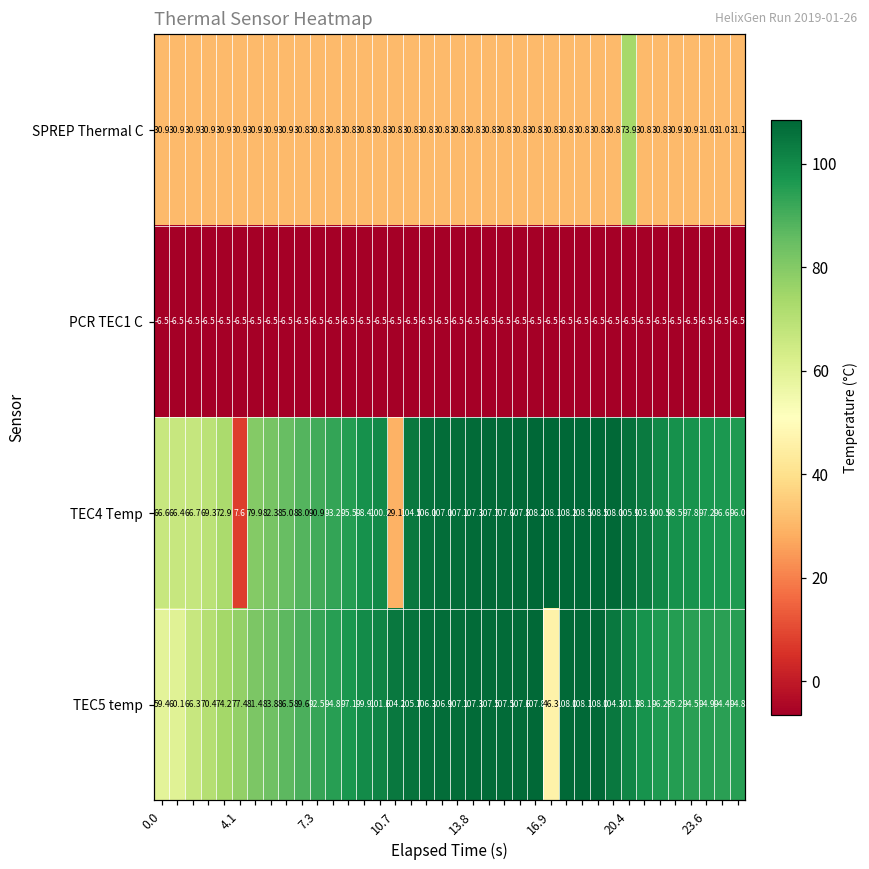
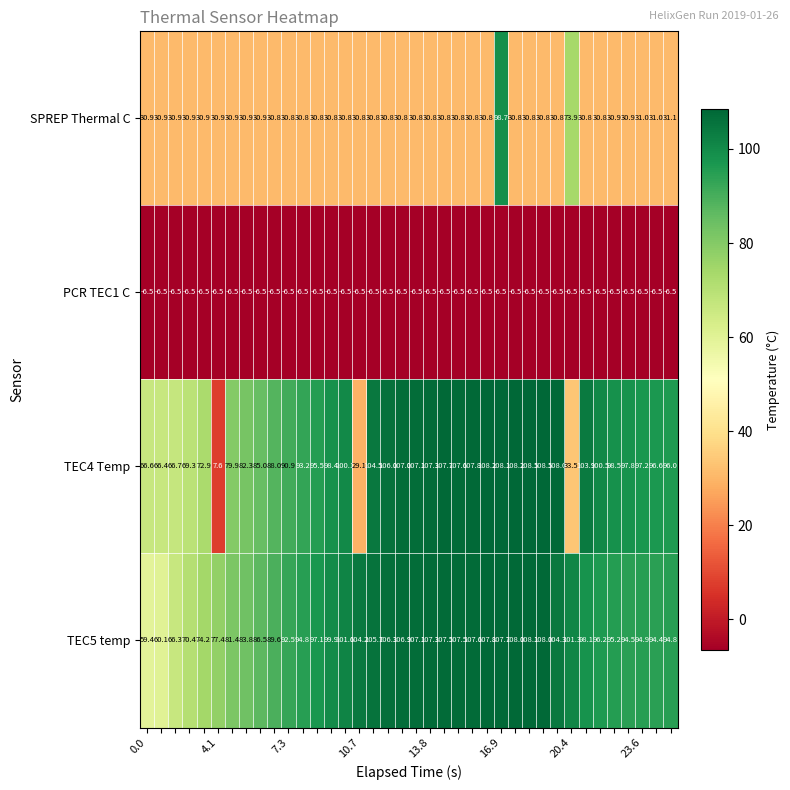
  {
    "SPREP Thermal C": {
      "0.0": 30.9,
      "4.1": 30.9,
      "7.3": 30.8,
      "10.7": 30.8,
      "13.8": 30.8,
-     "16.9": 30.8,
+     "16.9": 98.7,
      "20.4": 73.9,
      "23.6": 31.0
    },
    "PCR TEC1 C": {
      "0.0": -6.5,
      "4.1": -6.5,
      "7.3": -6.5,
      "10.7": -6.5,
      "13.8": -6.5,
      "16.9": -6.5,
      "20.4": -6.5,
      "23.6": -6.5
    },
    "TEC4 Temp": {
      "0.0": 66.6,
      "4.1": 7.6,
      "7.3": 90.9,
-     "20.4": 105.9,
+     "20.4": 33.5,
      "23.6": 97.2
    },
    "TEC5 temp": {
      "0.0": 59.4,
      "4.1": 77.4,
      "7.3": 92.5,
-     "16.9": 46.3,
+     "16.9": 107.7,
      "23.6": 94.9
    }
  }
